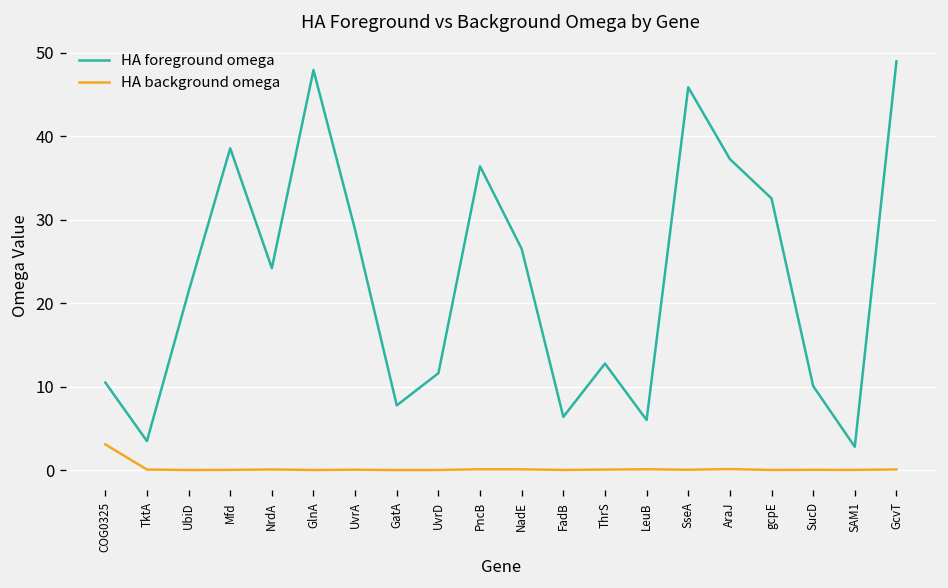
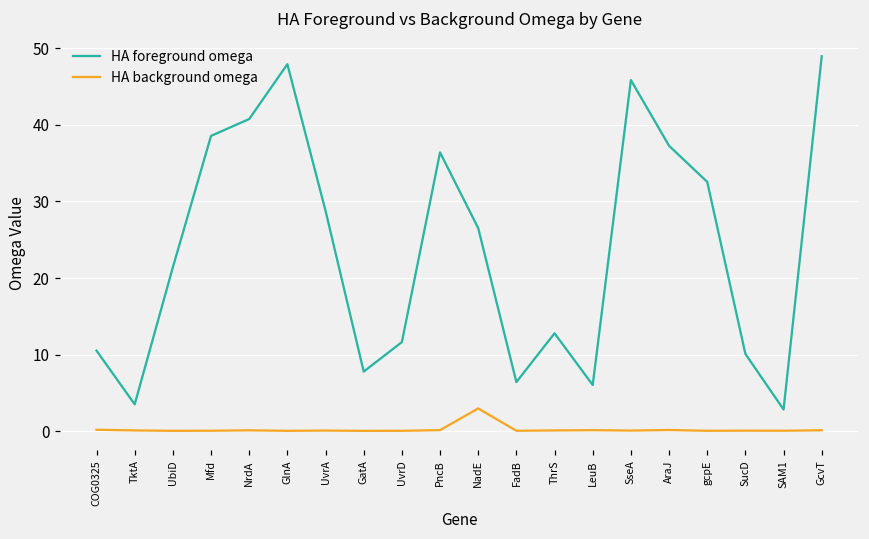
  {
    "HA foreground omega": {
      "COG0325": 11,
      "TktA": 4,
      "UbiD": 21,
      "Mfd": 39,
-     "NrdA": 24,
+     "NrdA": 41,
      "GlnA": 48,
      "UvrA": 29,
      "GatA": 8,
      "UvrD": 12,
      "PncB": 36,
      "NadE": 27,
      "FadB": 6,
      "ThrS": 13,
      "LeuB": 6,
      "SseA": 46,
      "AraJ": 37,
      "gcpE": 33,
      "SucD": 10,
      "SAM1": 3,
      "GcvT": 49
    },
    "HA background omega": {
-     "COG0325": 3,
+     "COG0325": 0,
      "TktA": 0,
      "UbiD": 0,
      "Mfd": 0,
      "NrdA": 0,
      "GlnA": 0,
      "UvrA": 0,
      "GatA": 0,
      "UvrD": 0,
      "PncB": 0,
-     "NadE": 0,
+     "NadE": 3,
      "FadB": 0,
      "ThrS": 0,
      "LeuB": 0,
      "SseA": 0,
      "AraJ": 0,
      "gcpE": 0,
      "SucD": 0,
      "SAM1": 0,
      "GcvT": 0
    }
  }
